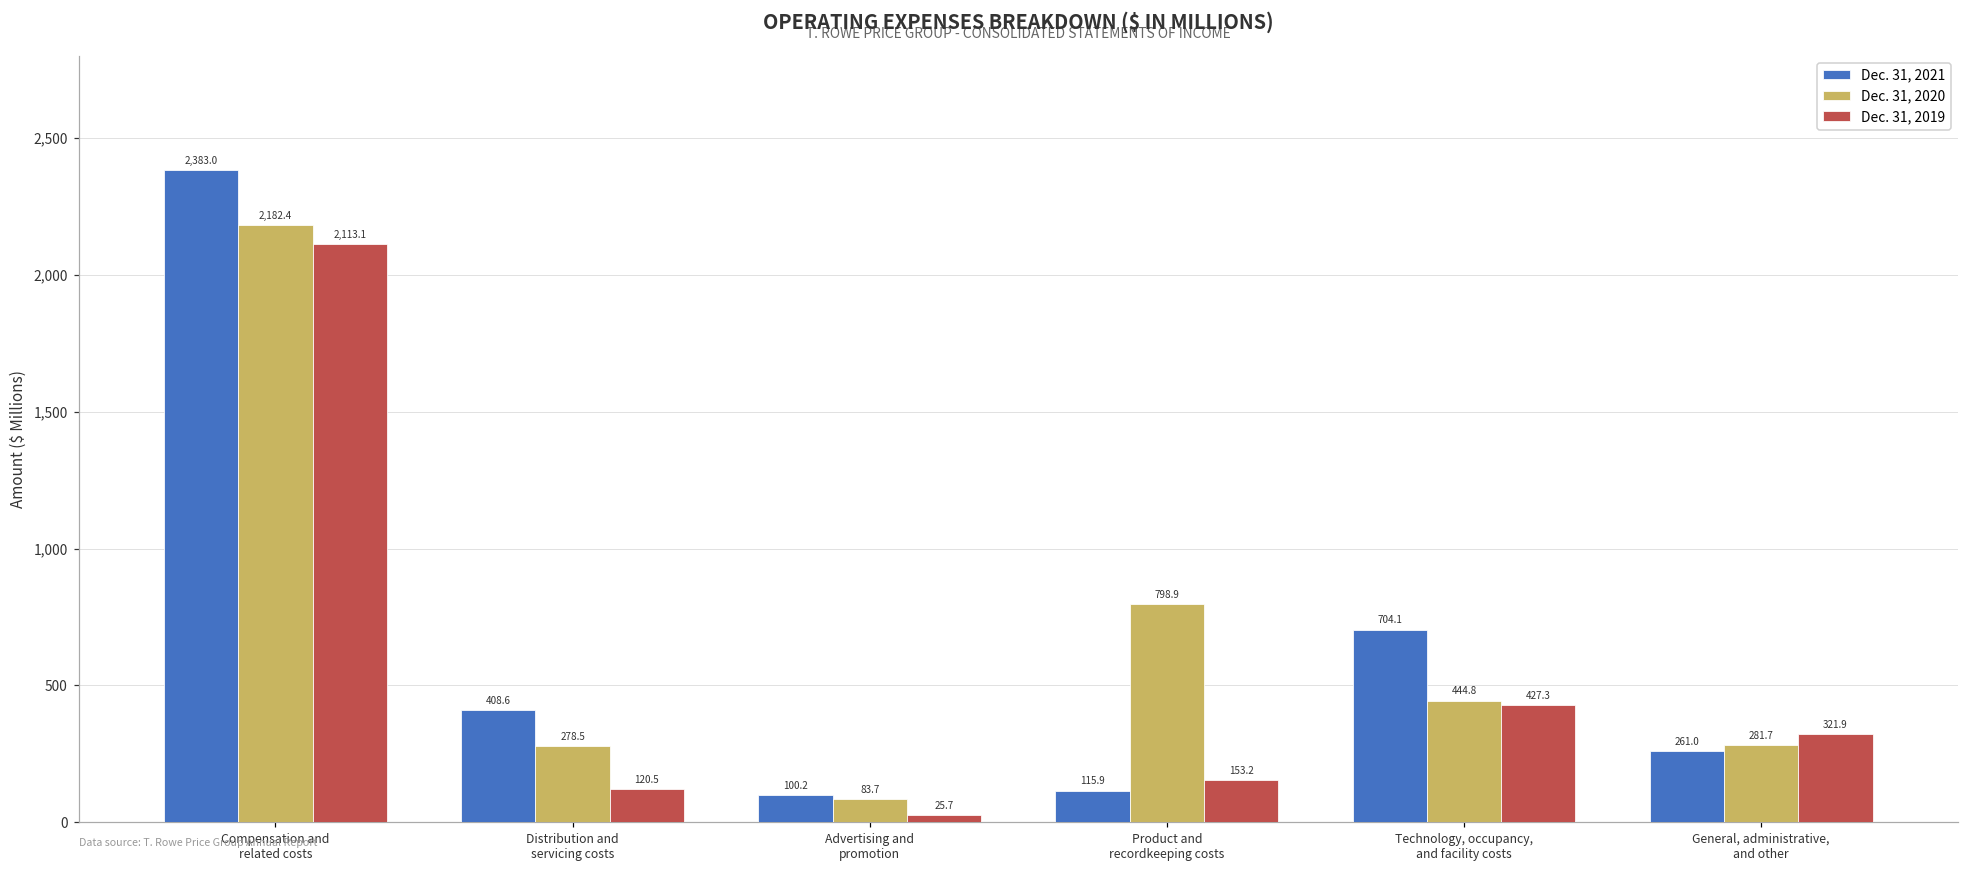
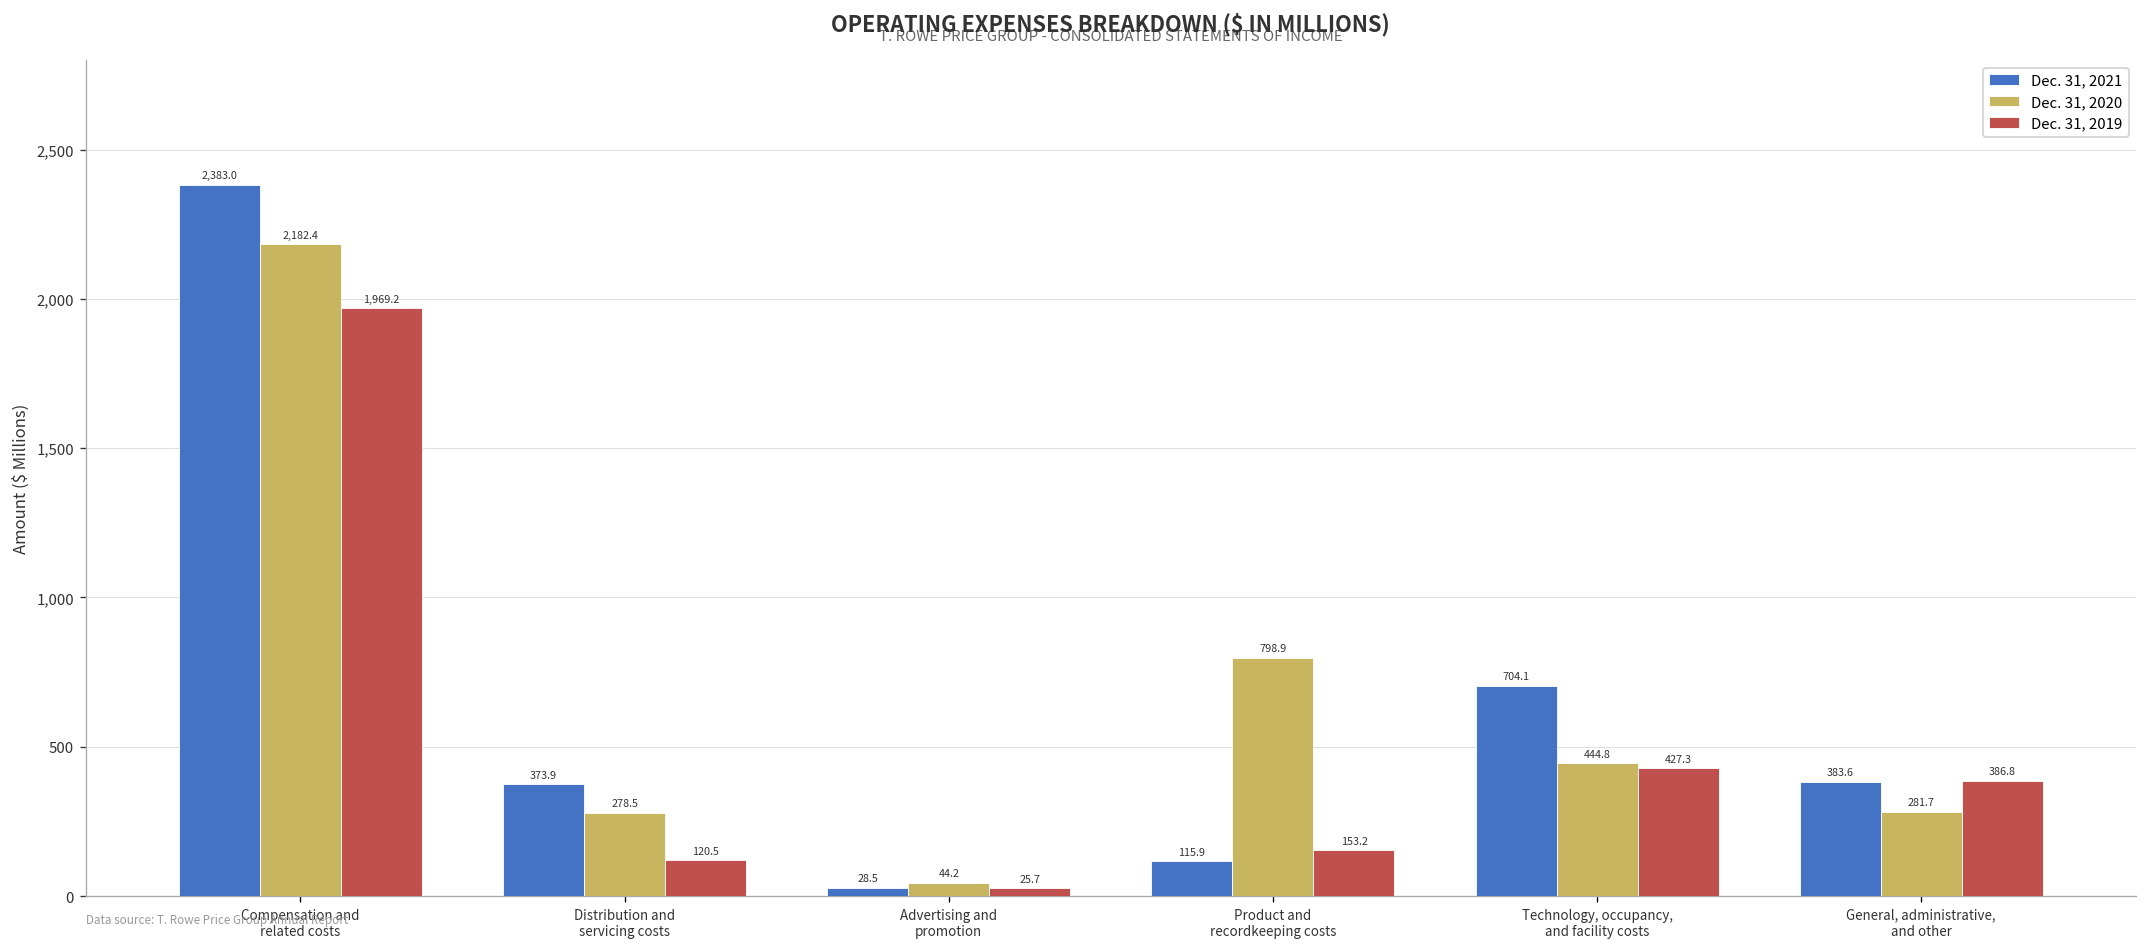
  {
    "Dec. 31, 2021": {
      "Compensation and related costs": "2,383.0",
-     "Distribution and servicing costs": "408.6",
-     "Advertising and promotion": "100.2",
+     "Distribution and servicing costs": "373.9",
+     "Advertising and promotion": "28.5",
      "Product and recordkeeping costs": "115.9",
      "Technology, occupancy, and facility costs": "704.1",
-     "General, administrative, and other": "261.0"
+     "General, administrative, and other": "383.6"
    },
    "Dec. 31, 2020": {
      "Compensation and related costs": "2,182.4",
      "Distribution and servicing costs": "278.5",
-     "Advertising and promotion": "83.7",
+     "Advertising and promotion": "44.2",
      "Product and recordkeeping costs": "798.9",
      "Technology, occupancy, and facility costs": "444.8",
      "General, administrative, and other": "281.7"
    },
    "Dec. 31, 2019": {
-     "Compensation and related costs": "2,113.1",
+     "Compensation and related costs": "1,969.2",
      "Distribution and servicing costs": "120.5",
      "Advertising and promotion": "25.7",
      "Product and recordkeeping costs": "153.2",
      "Technology, occupancy, and facility costs": "427.3",
-     "General, administrative, and other": "321.9"
+     "General, administrative, and other": "386.8"
    }
  }
